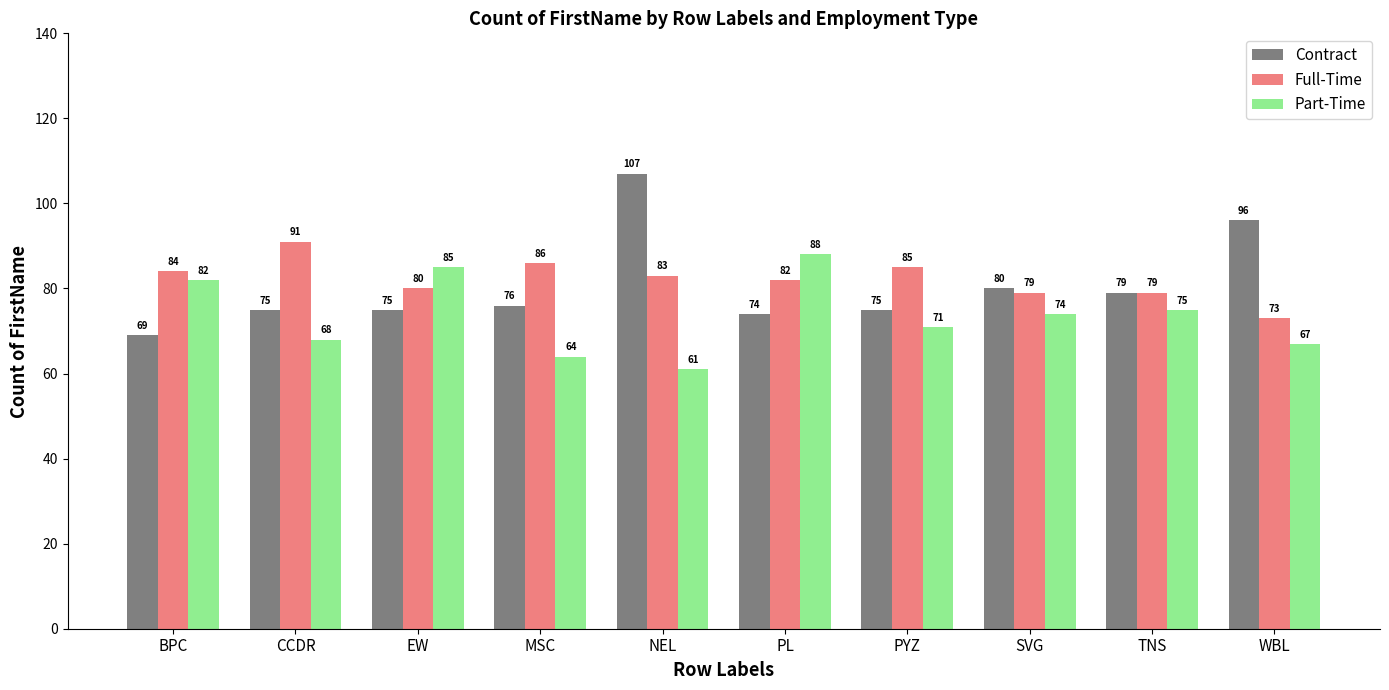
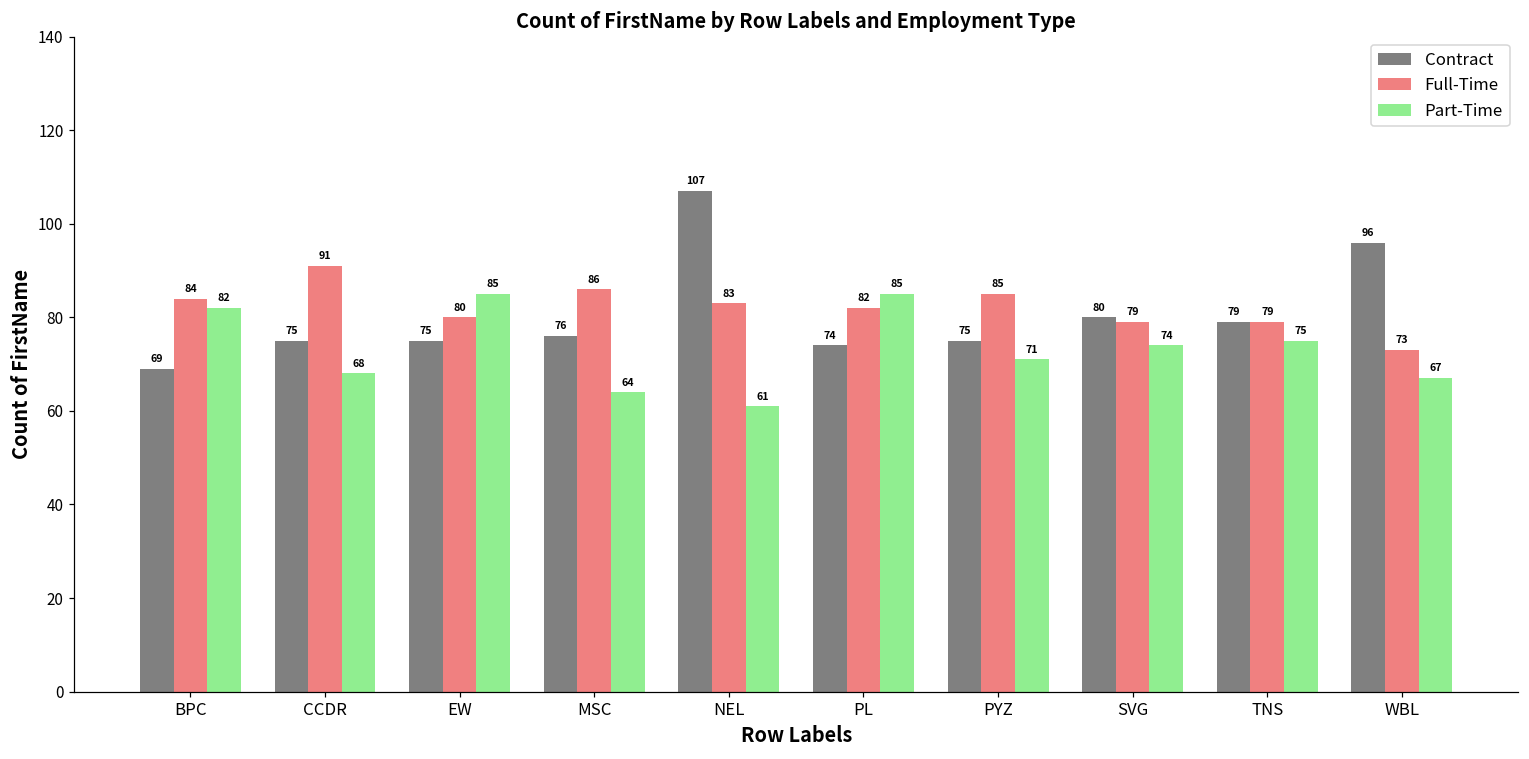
  {
    "Contract": {
      "BPC": 69,
      "CCDR": 75,
      "EW": 75,
      "MSC": 76,
      "NEL": 107,
      "PL": 74,
      "PYZ": 75,
      "SVG": 80,
      "TNS": 79,
      "WBL": 96
    },
    "Full-Time": {
      "BPC": 84,
      "CCDR": 91,
      "EW": 80,
      "MSC": 86,
      "NEL": 83,
      "PL": 82,
      "PYZ": 85,
      "SVG": 79,
      "TNS": 79,
      "WBL": 73
    },
    "Part-Time": {
      "BPC": 82,
      "CCDR": 68,
      "EW": 85,
      "MSC": 64,
      "NEL": 61,
-     "PL": 88,
+     "PL": 85,
      "PYZ": 71,
      "SVG": 74,
      "TNS": 75,
      "WBL": 67
    }
  }
